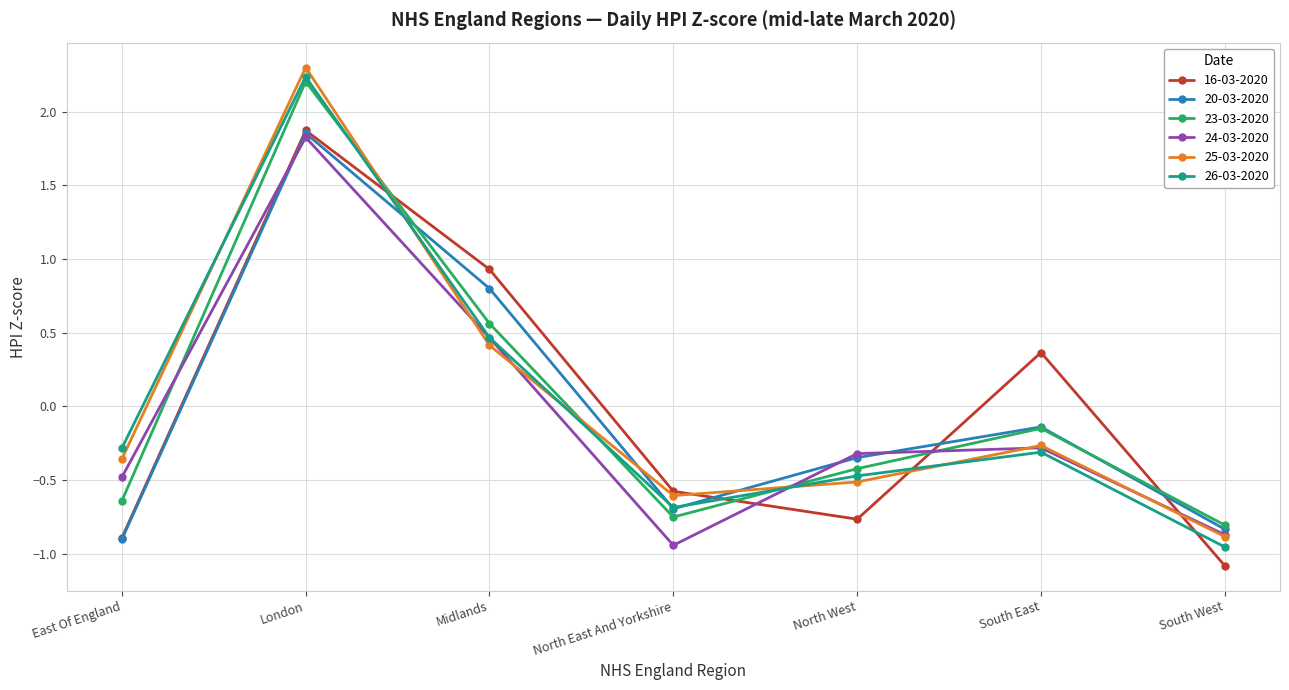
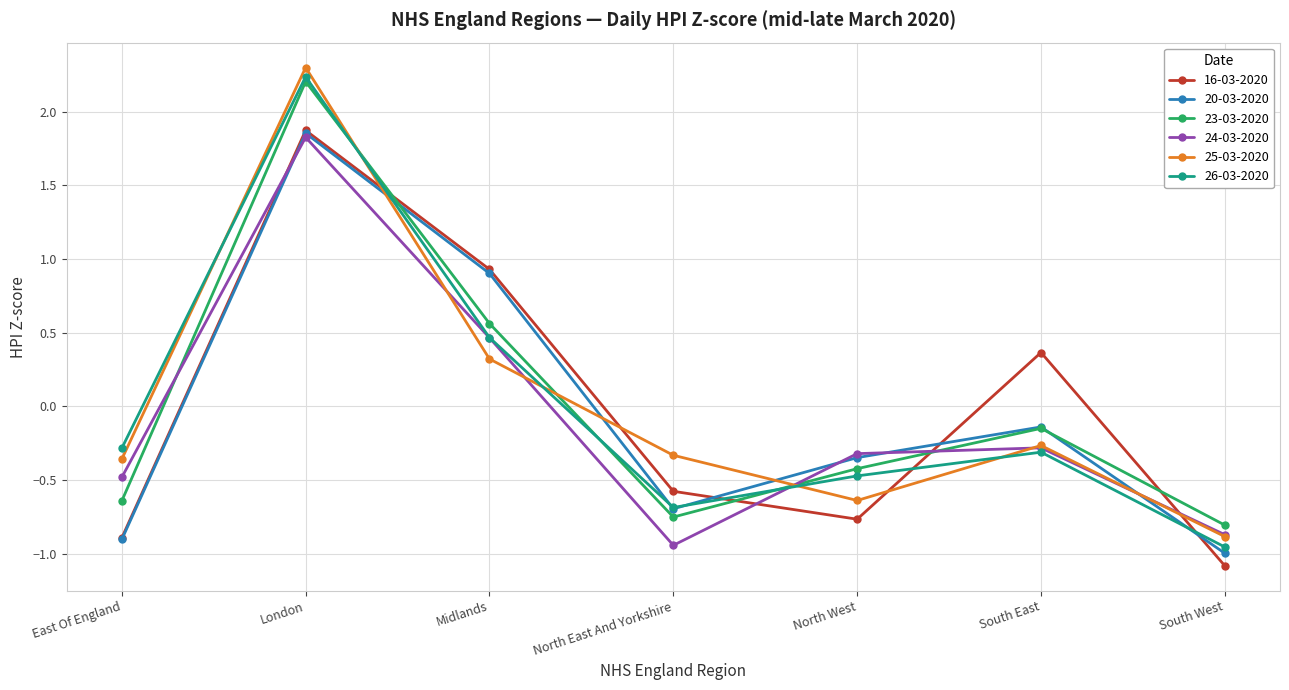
  {
    "16-03-2020": {
      "London": 1.87,
      "Midlands": 0.93,
      "North East And Yorkshire": -0.58,
      "North West": -0.77,
      "South East": 0.37,
      "South West": -1.08
    },
    "20-03-2020": {
      "London": 1.85,
-     "Midlands": 0.80,
+     "Midlands": 0.90,
      "North West": -0.35,
-     "South West": -0.83
+     "South West": -1.00
    },
    "24-03-2020": {
      "East Of England": -0.48,
      "London": 1.83,
      "North East And Yorkshire": -0.94,
      "North West": -0.32
    },
    "25-03-2020": {
      "East Of England": -0.36,
      "London": 2.30,
-     "Midlands": 0.42,
-     "North East And Yorkshire": -0.60,
-     "North West": -0.51
+     "Midlands": 0.32,
+     "North East And Yorkshire": -0.33,
+     "North West": -0.64
    }
  }
